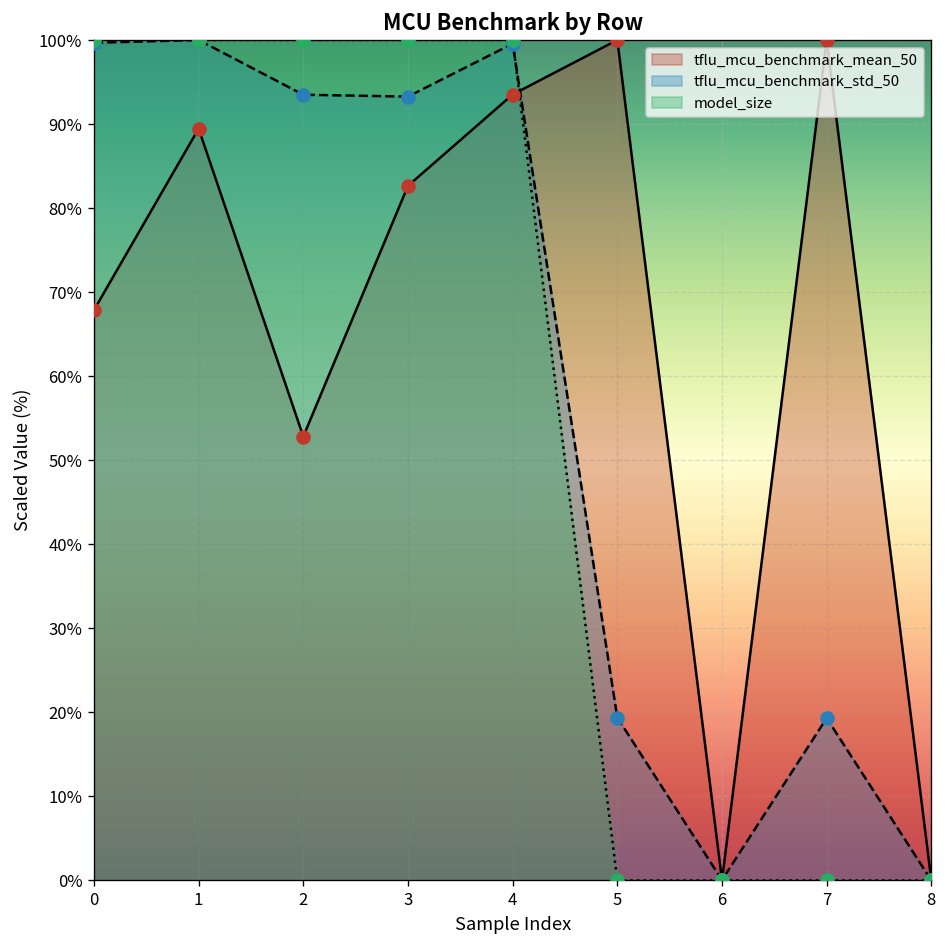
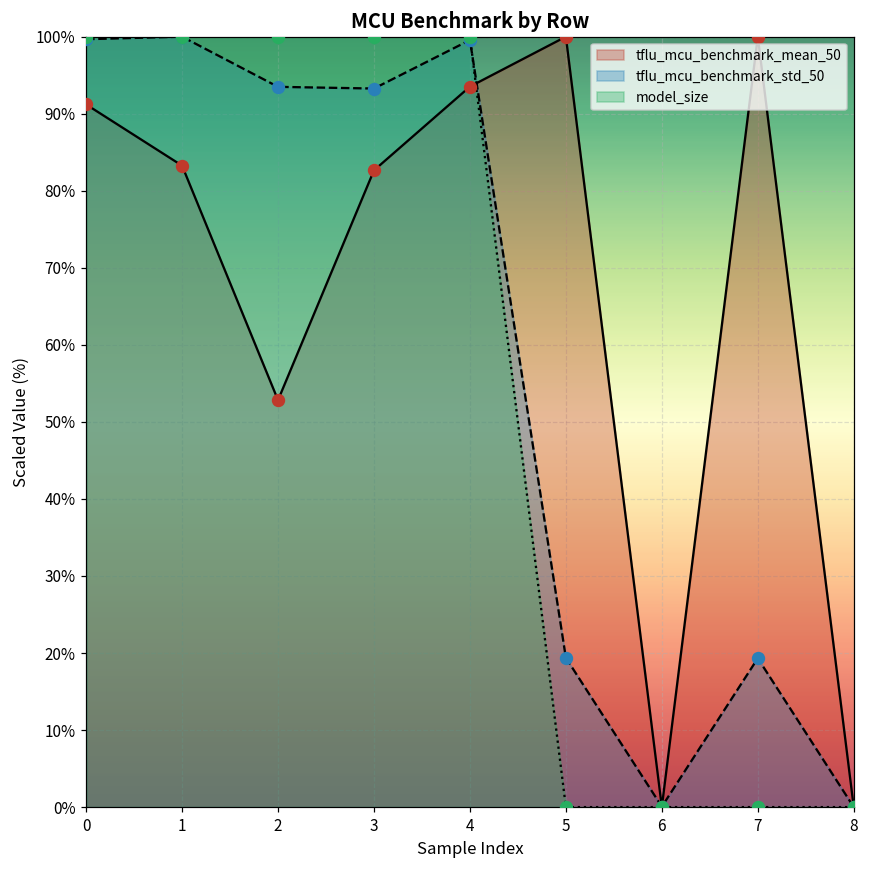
  {
    "tflu_mcu_benchmark_mean_50": {
-     "0": "68%",
-     "1": "89%",
+     "0": "91%",
+     "1": "83%",
      "2": "53%",
      "3": "83%",
      "4": "94%",
      "5": "100%",
      "7": "100%"
    }
  }
